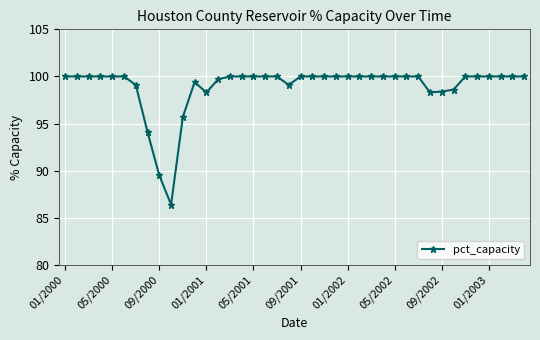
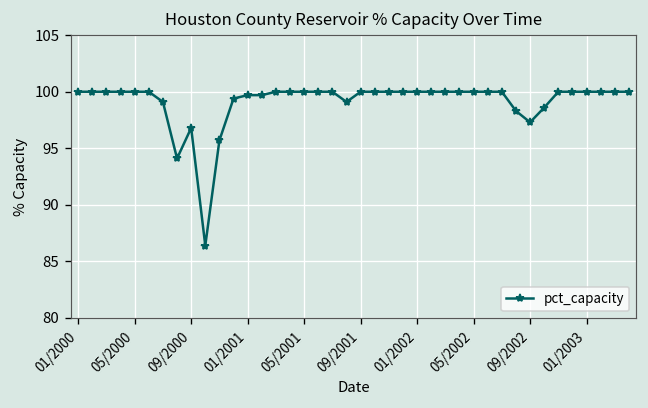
  {
    "01/2000": 100,
    "05/2000": 100,
-   "09/2000": 90,
-   "01/2001": 98,
+   "09/2000": 97,
+   "01/2001": 100,
    "05/2001": 100,
    "09/2001": 100,
    "01/2002": 100,
    "05/2002": 100,
-   "09/2002": 98,
+   "09/2002": 97,
    "01/2003": 100
  }
